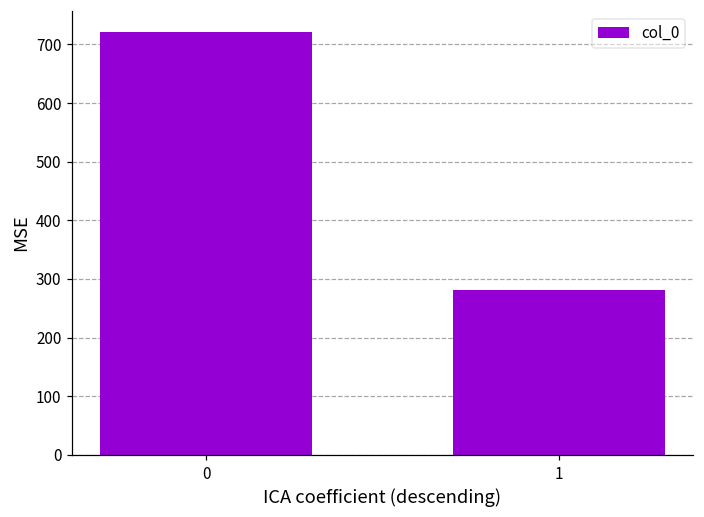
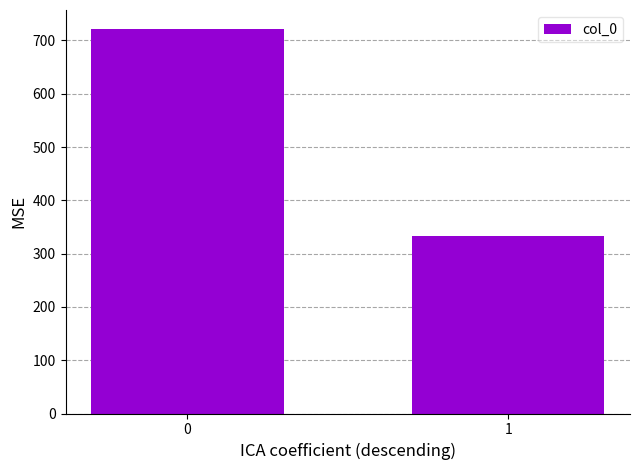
  {
    "0": 720,
-   "1": 280
+   "1": 330
  }
